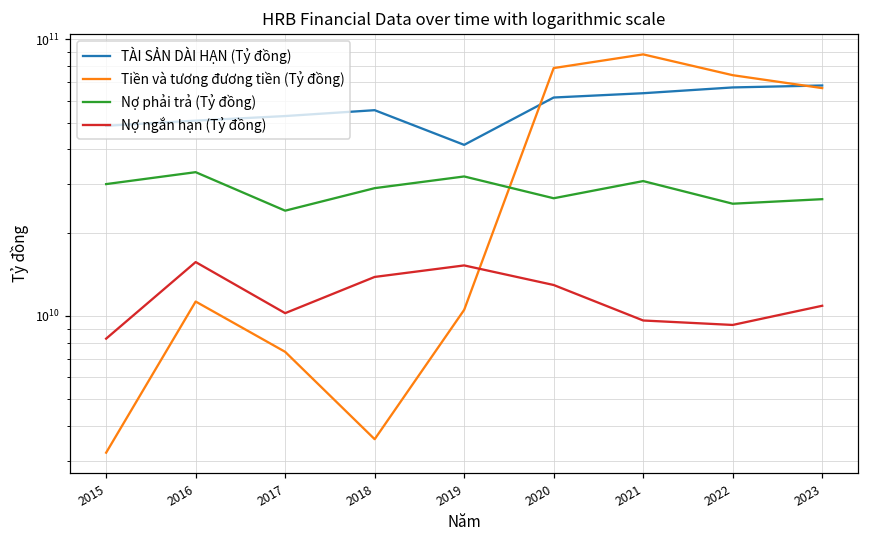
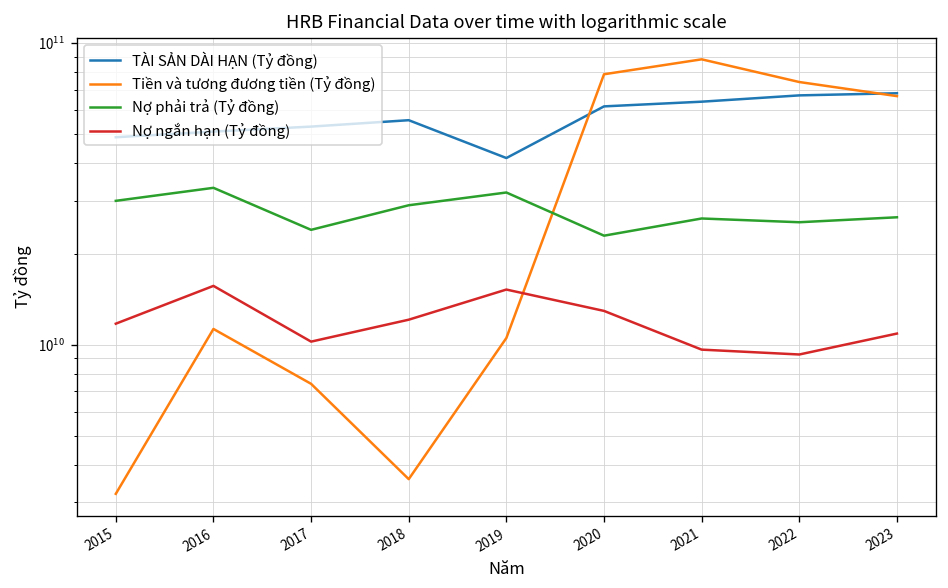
  {
    "TÀI SẢN DÀI HẠN (Tỷ đồng)": {
      "2018": 55000000000,
      "2019": 42000000000,
      "2020": 62000000000,
      "2021": 64000000000,
      "2022": 67000000000
    },
    "Tiền và tương đương tiền (Tỷ đồng)": {
      "2015": 3200000000,
      "2016": 11000000000,
      "2017": 7400000000,
      "2018": 3600000000,
      "2019": 10500000000,
      "2020": 79000000000,
      "2021": 88000000000,
      "2022": 74000000000
    },
    "Nợ phải trả (Tỷ đồng)": {
      "2015": 30000000000,
      "2016": 33000000000,
      "2017": 24000000000,
      "2018": 29000000000,
      "2019": 32000000000,
-     "2020": 27000000000,
-     "2021": 31000000000,
+     "2020": 23000000000,
+     "2021": 26000000000,
      "2022": 25000000000,
      "2023": 26000000000
    },
    "Nợ ngắn hạn (Tỷ đồng)": {
-     "2015": 8300000000,
+     "2015": 12000000000,
      "2016": 16000000000,
      "2017": 10200000000,
-     "2018": 14000000000,
+     "2018": 12000000000,
      "2019": 15000000000,
      "2020": 13000000000,
      "2021": 9600000000,
      "2022": 9300000000,
      "2023": 10900000000
    }
  }
